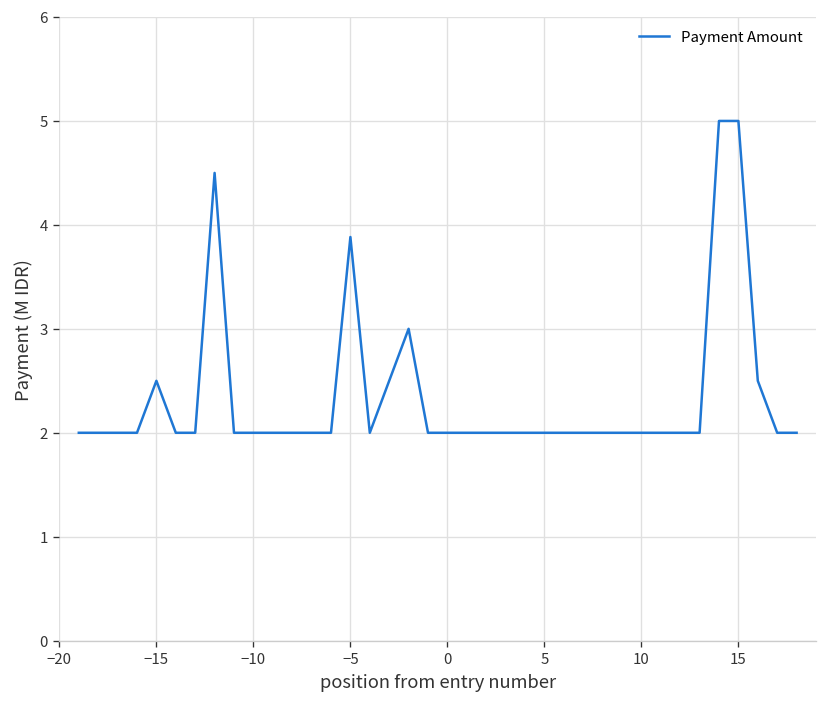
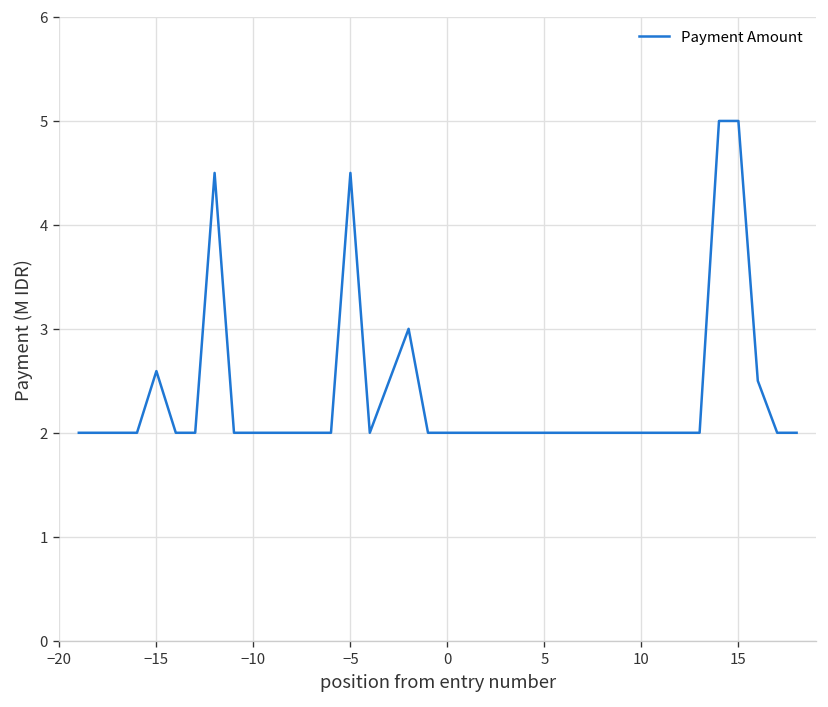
  {
-   "−15": 2.5,
+   "−15": 2.6,
    "−10": 2.0,
-   "−5": 3.9,
+   "−5": 4.5,
    "0": 2.0,
    "5": 2.0,
    "10": 2.0,
    "15": 5.0
  }
